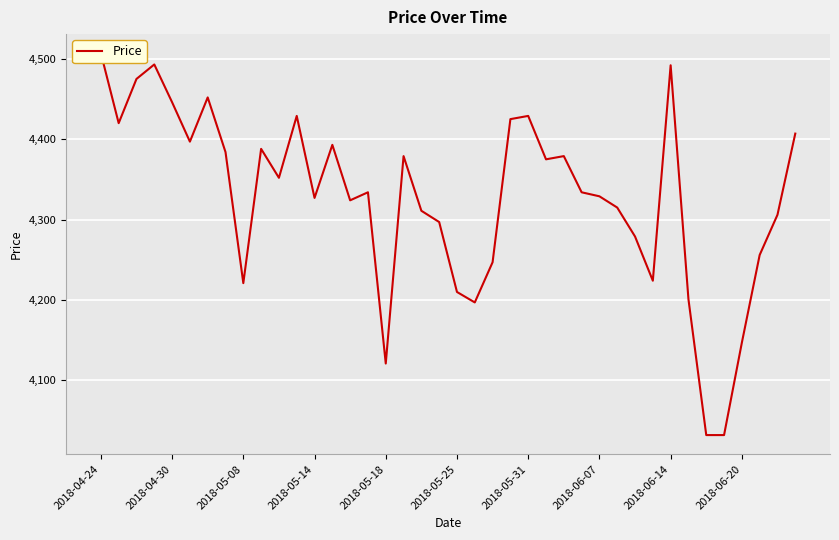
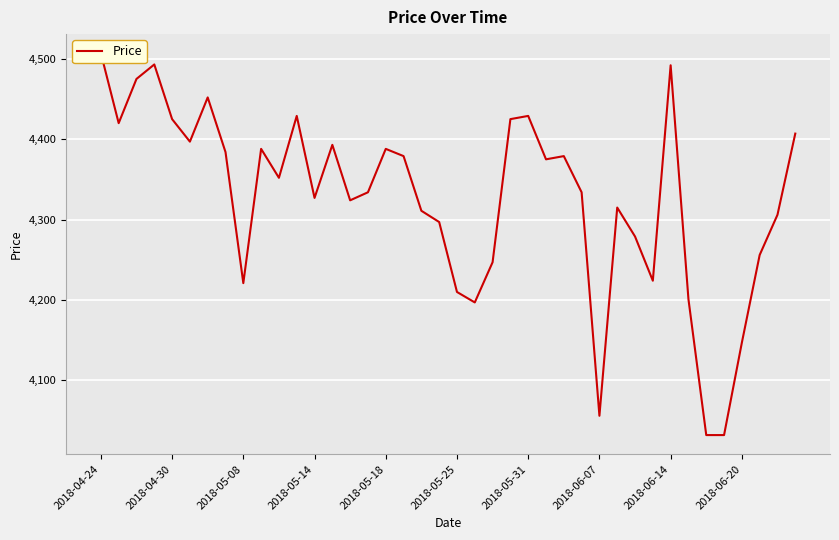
  {
-   "2018-04-30": "4,450",
+   "2018-04-30": "4,430",
    "2018-05-08": "4,220",
    "2018-05-14": "4,330",
-   "2018-05-18": "4,120",
+   "2018-05-18": "4,390",
    "2018-05-25": "4,210",
    "2018-05-31": "4,430",
-   "2018-06-07": "4,330",
+   "2018-06-07": "4,060",
    "2018-06-14": "4,490",
    "2018-06-20": "4,150"
  }
